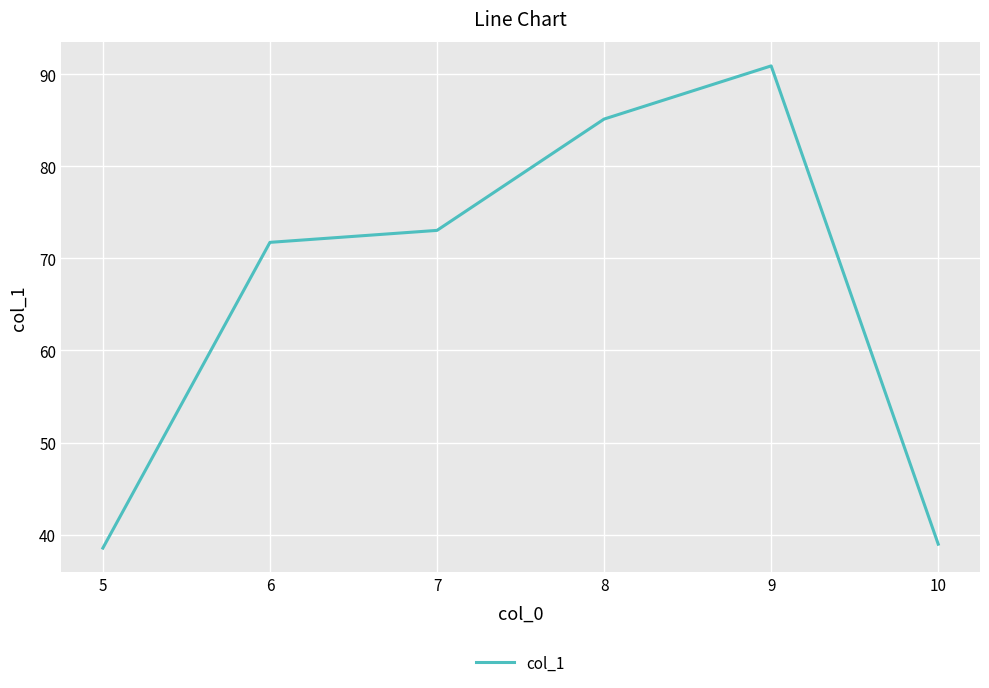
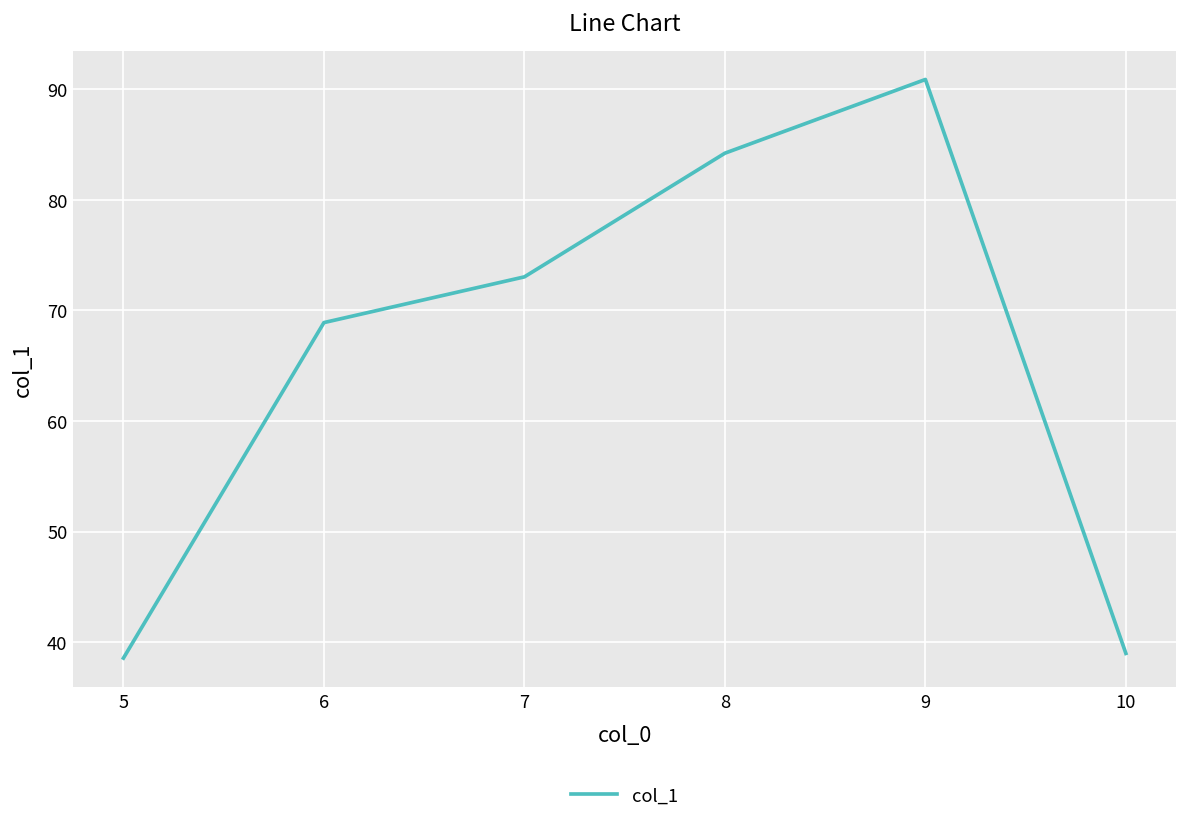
  {
    "5": 39,
-   "6": 72,
+   "6": 69,
    "7": 73,
-   "8": 85,
+   "8": 84,
    "9": 91,
    "10": 39
  }
